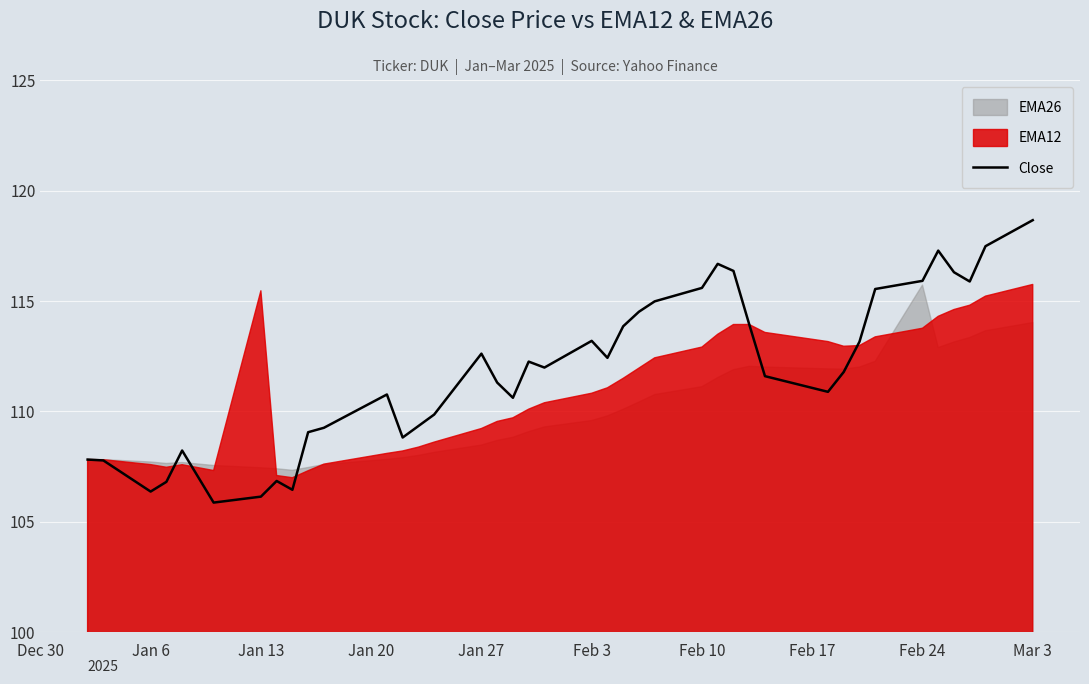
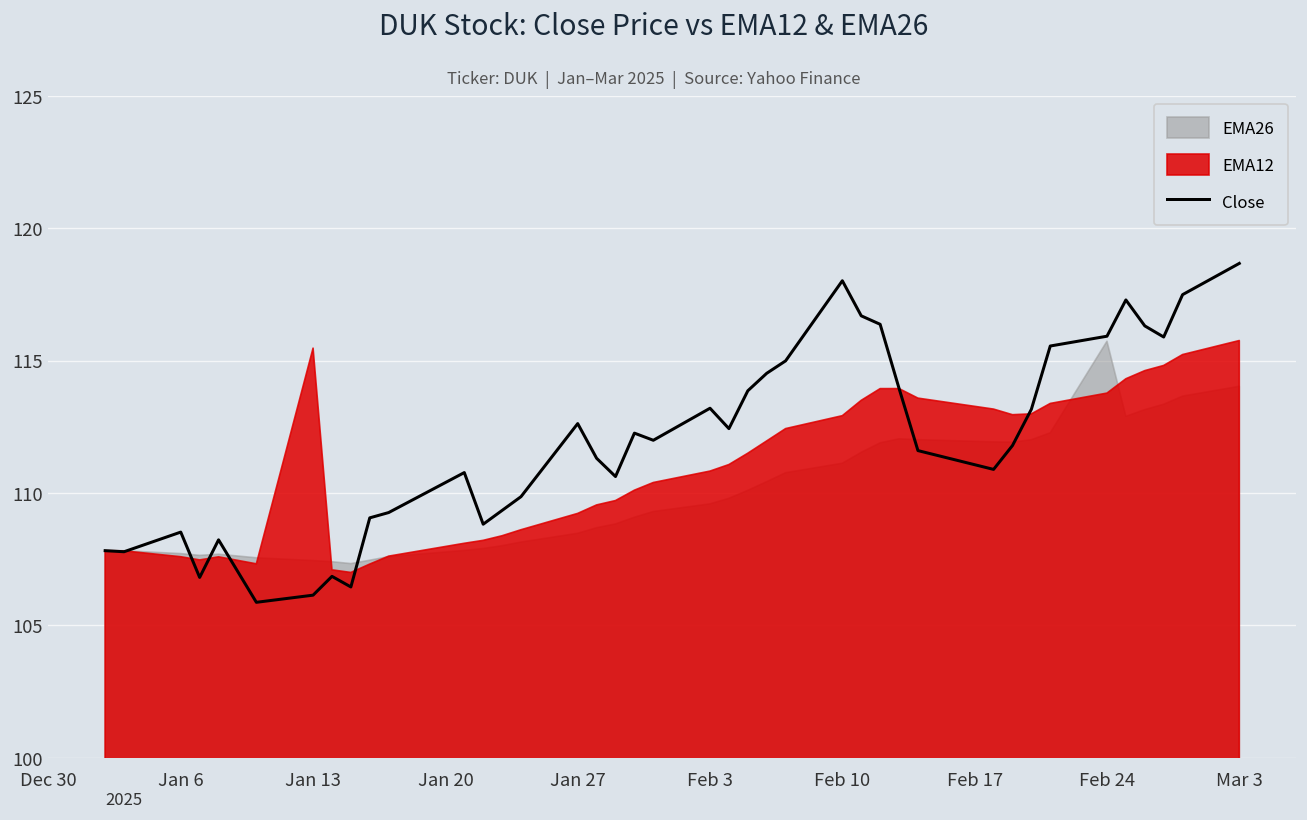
  {
    "Close": {
-     "Jan 6": 106.4,
+     "Jan 6": 108.5,
      "Jan 13": 106.1,
      "Jan 27": 112.6,
      "Feb 3": 113.2,
-     "Feb 10": 115.6,
+     "Feb 10": 118.0,
      "Feb 24": 115.9,
      "Mar 3": 118.7
    },
    "EMA26": {
      "Jan 6": 107.7,
      "Jan 13": 107.4,
      "Jan 27": 108.5,
      "Feb 3": 109.6,
      "Feb 10": 111.1,
      "Feb 24": 115.7,
      "Mar 3": 114.0
    },
    "EMA12": {
      "Jan 6": 107.6,
      "Jan 13": 115.5,
      "Jan 27": 109.2,
      "Feb 3": 110.8,
      "Feb 10": 112.9,
      "Feb 24": 113.8,
      "Mar 3": 115.8
    }
  }
